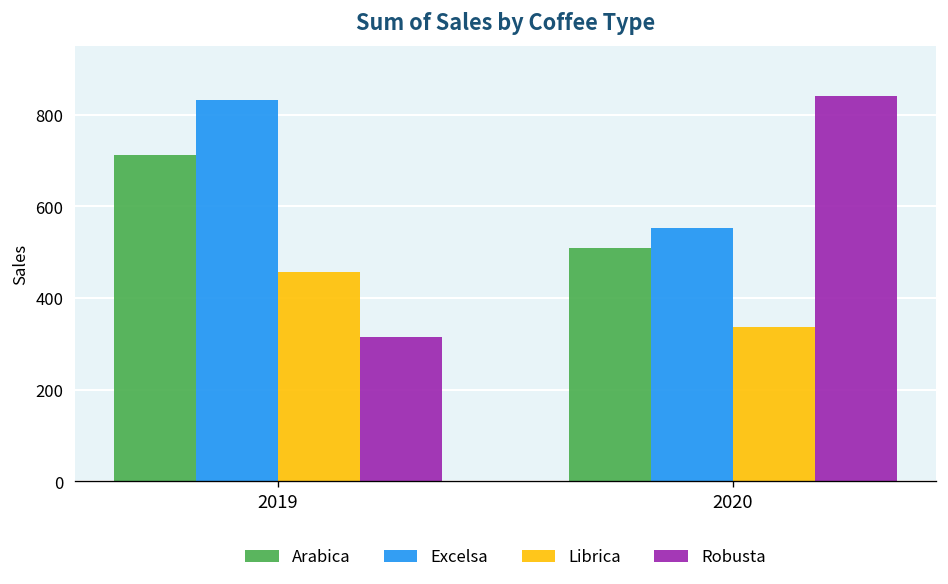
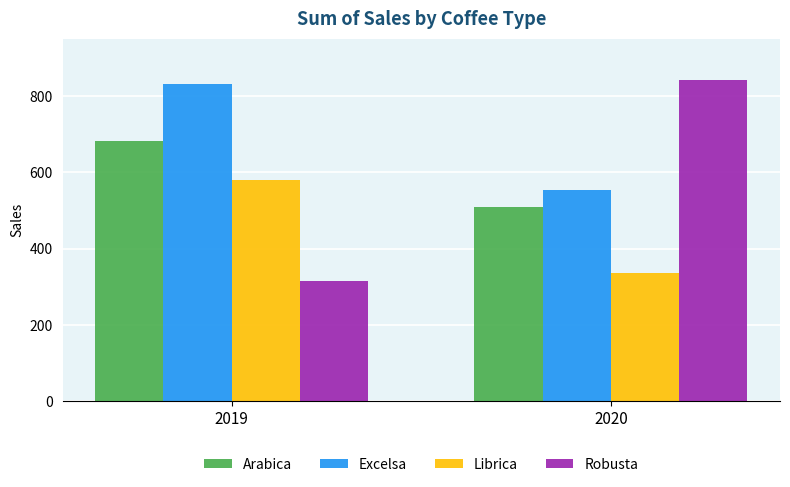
  {
    "Arabica": {
-     "2019": 710,
+     "2019": 680,
      "2020": 510
    },
    "Excelsa": {
      "2019": 830,
      "2020": 550
    },
    "Librica": {
-     "2019": 460,
+     "2019": 580,
      "2020": 340
    },
    "Robusta": {
      "2019": 320,
      "2020": 840
    }
  }
